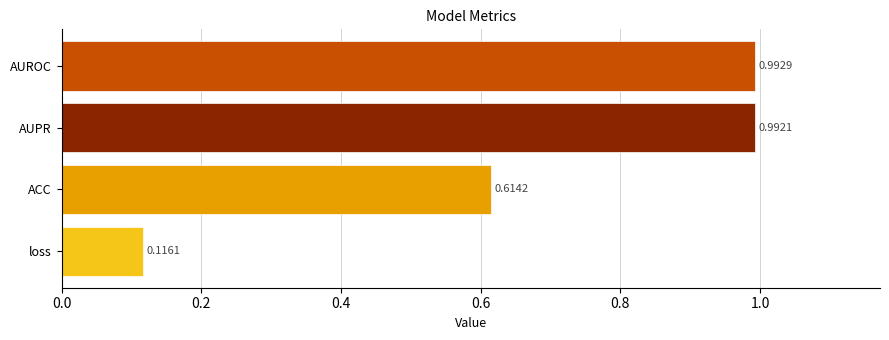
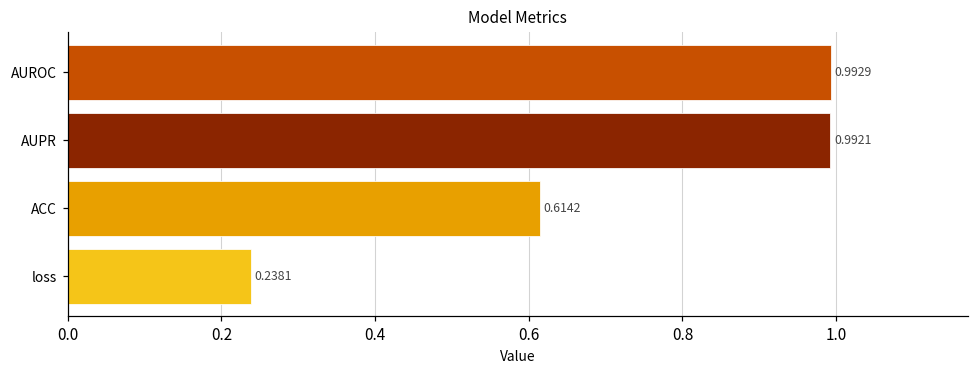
  {
    "AUROC": 0.9929,
    "AUPR": 0.9921,
    "ACC": 0.6142,
-   "loss": 0.1161
+   "loss": 0.2381
  }
